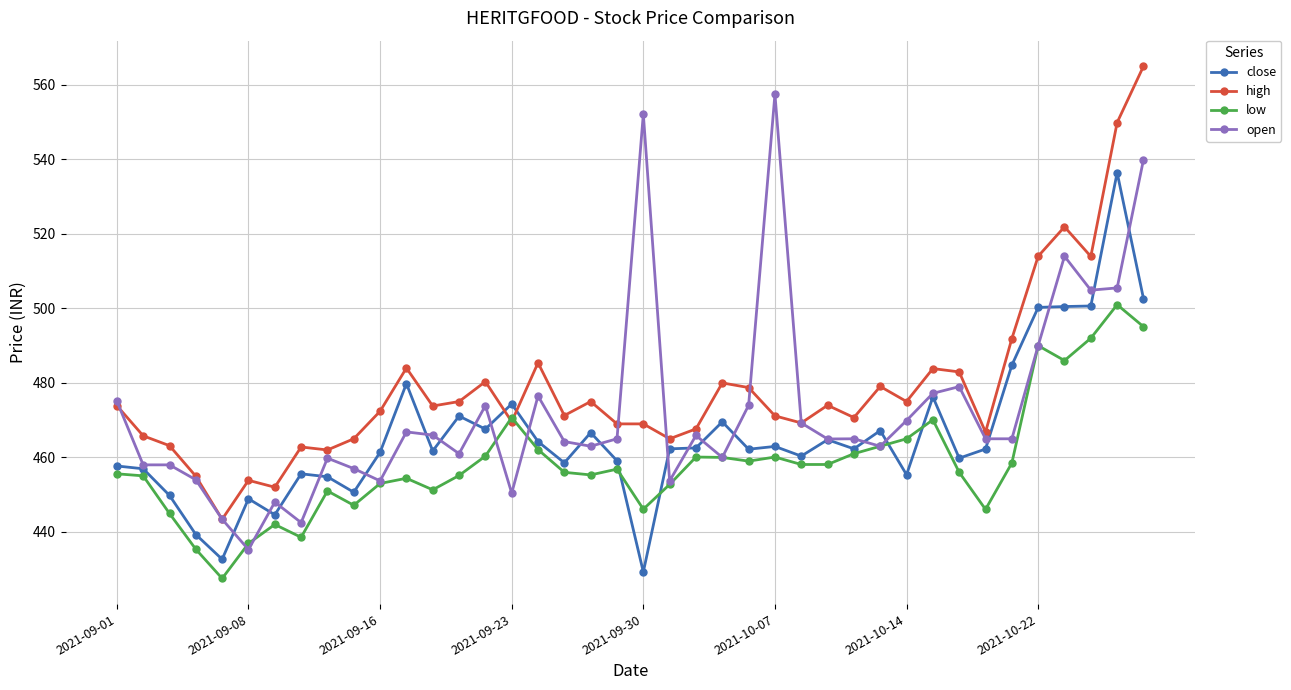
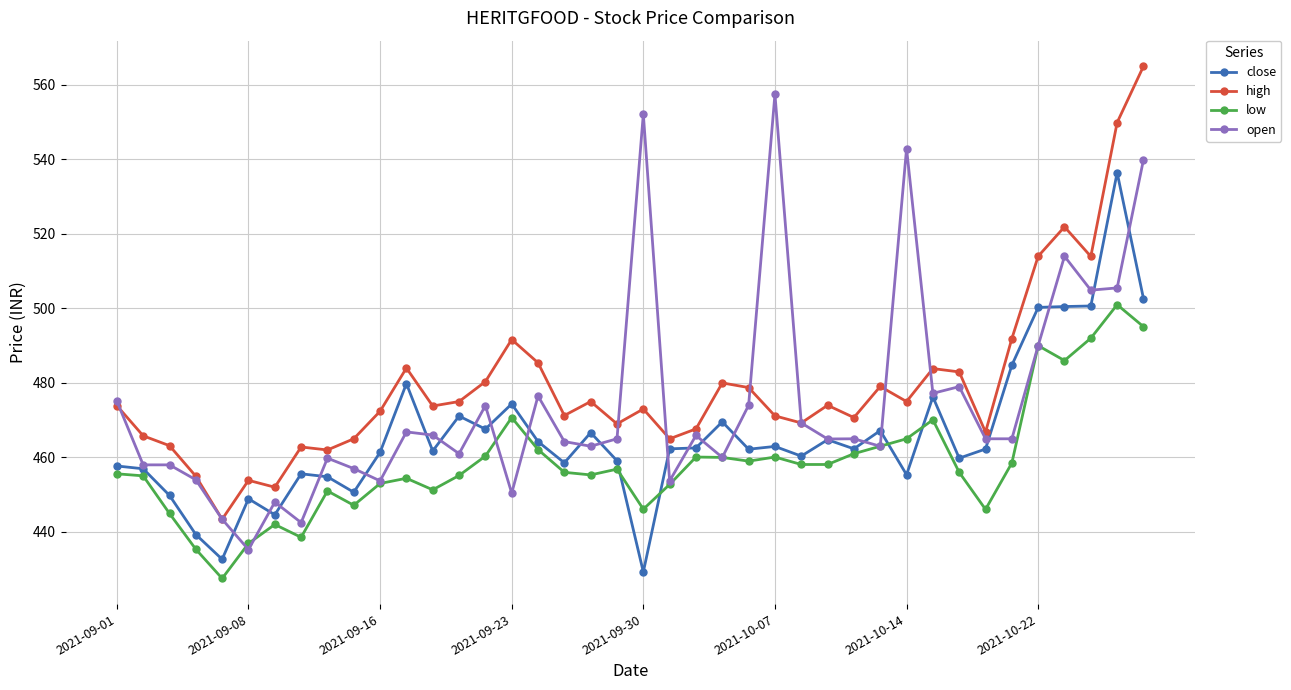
  {
    "close": {
      "2021-09-01": 458,
      "2021-09-08": 449,
      "2021-09-16": 461,
      "2021-09-23": 474,
      "2021-09-30": 429,
      "2021-10-07": 463,
      "2021-10-14": 455,
      "2021-10-22": 500
    },
    "high": {
      "2021-09-01": 474,
      "2021-09-08": 454,
      "2021-09-16": 472,
-     "2021-09-23": 470,
-     "2021-09-30": 469,
+     "2021-09-23": 492,
+     "2021-09-30": 473,
      "2021-10-07": 471,
      "2021-10-14": 475,
      "2021-10-22": 514
    },
    "low": {
      "2021-09-01": 456,
      "2021-09-08": 437,
      "2021-09-16": 453,
      "2021-09-23": 471,
      "2021-09-30": 446,
      "2021-10-07": 460,
      "2021-10-14": 465
    },
    "open": {
      "2021-09-01": 475,
      "2021-09-08": 435,
      "2021-09-16": 454,
      "2021-09-23": 450,
      "2021-09-30": 552,
      "2021-10-07": 558,
-     "2021-10-14": 470
+     "2021-10-14": 543
    }
  }
